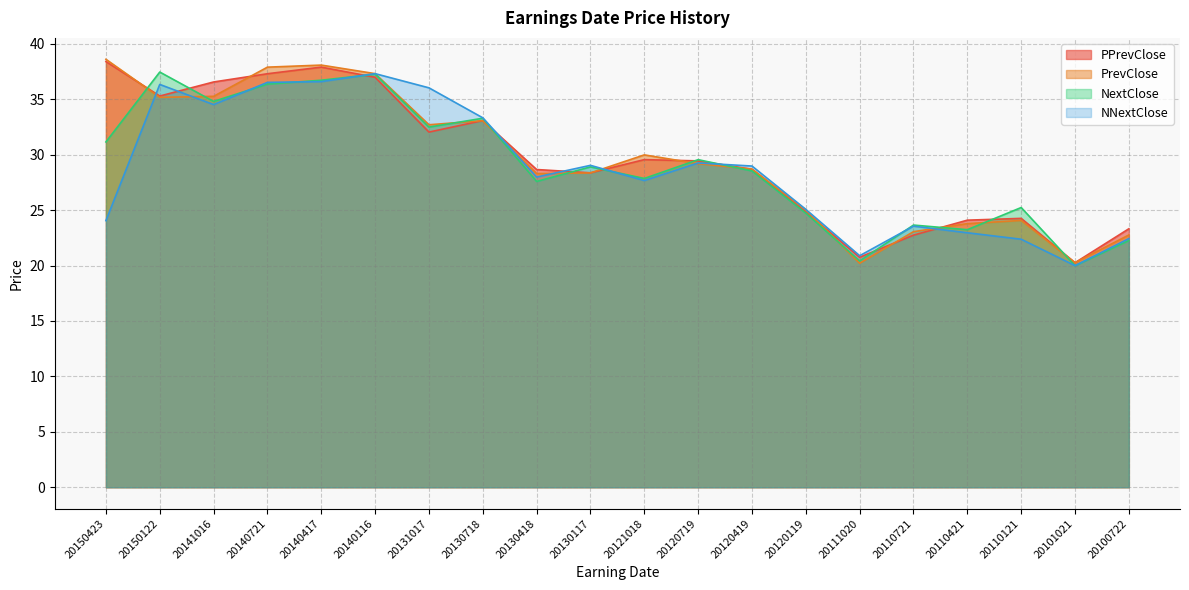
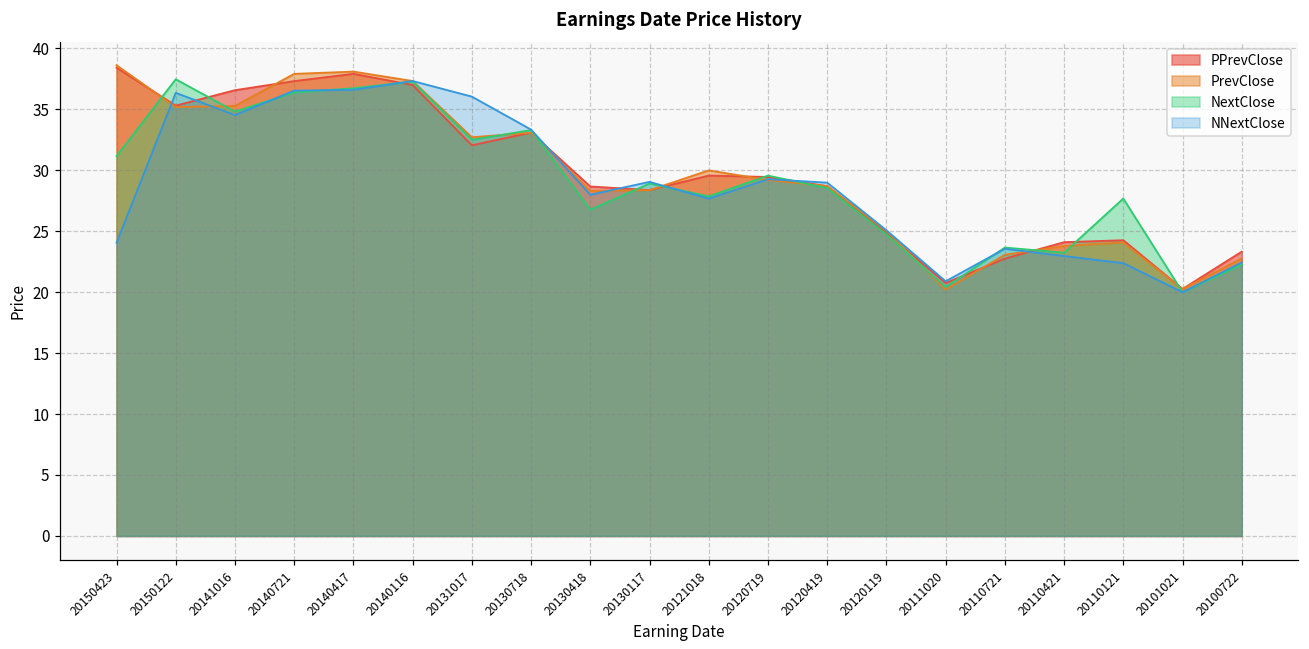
  {
    "NextClose": {
      "20150423": 31.1,
      "20150122": 37.5,
      "20141016": 34.8,
-     "20130418": 27.6,
+     "20130418": 26.8,
      "20110421": 23.2,
-     "20110121": 25.2
+     "20110121": 27.7
    },
    "NNextClose": {
      "20150423": 24.0,
      "20150122": 36.3,
      "20141016": 34.5,
      "20131017": 36.0,
      "20130418": 28.0,
      "20120419": 29.0,
      "20110421": 23.0,
      "20110121": 22.4
    }
  }
